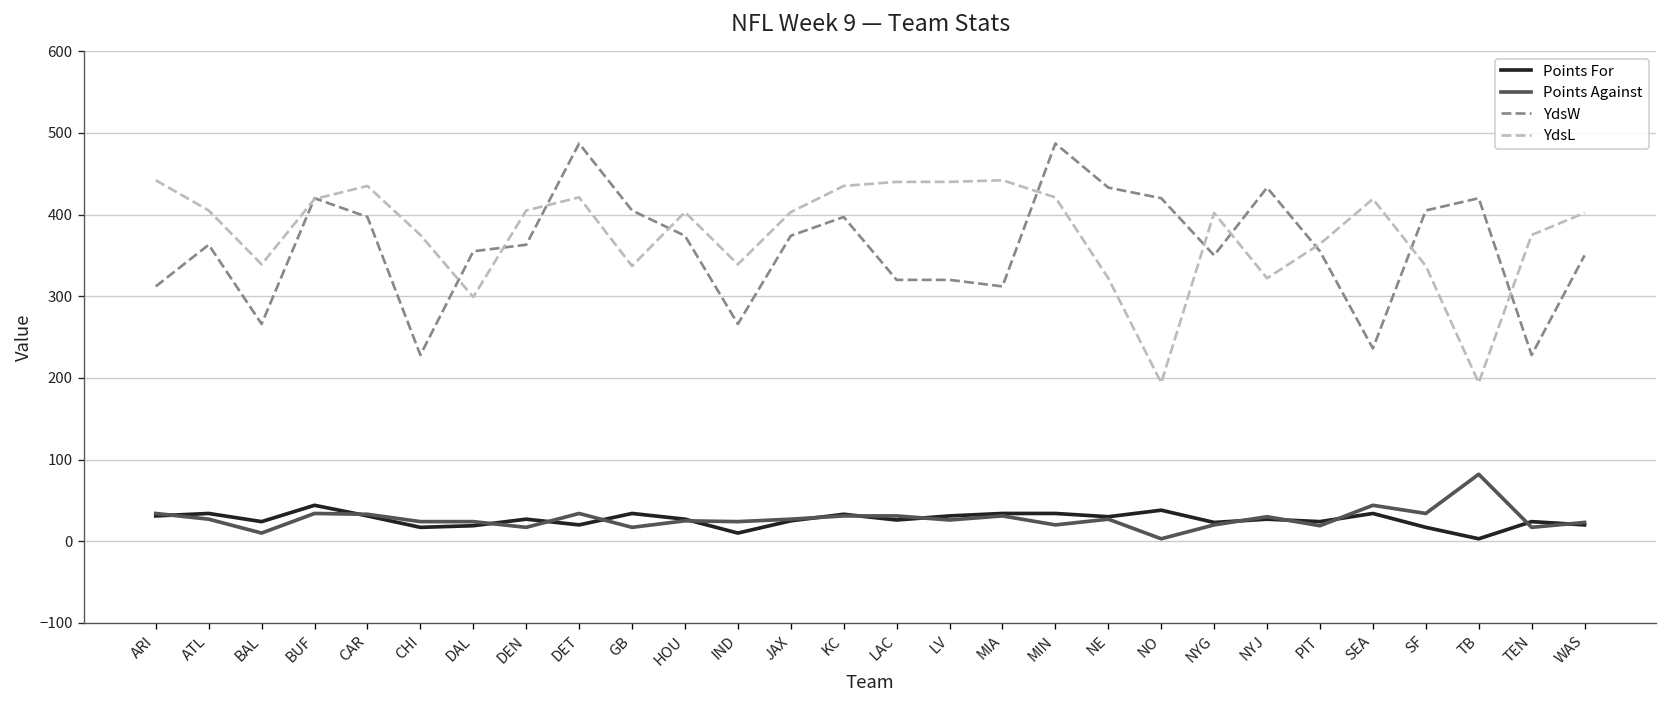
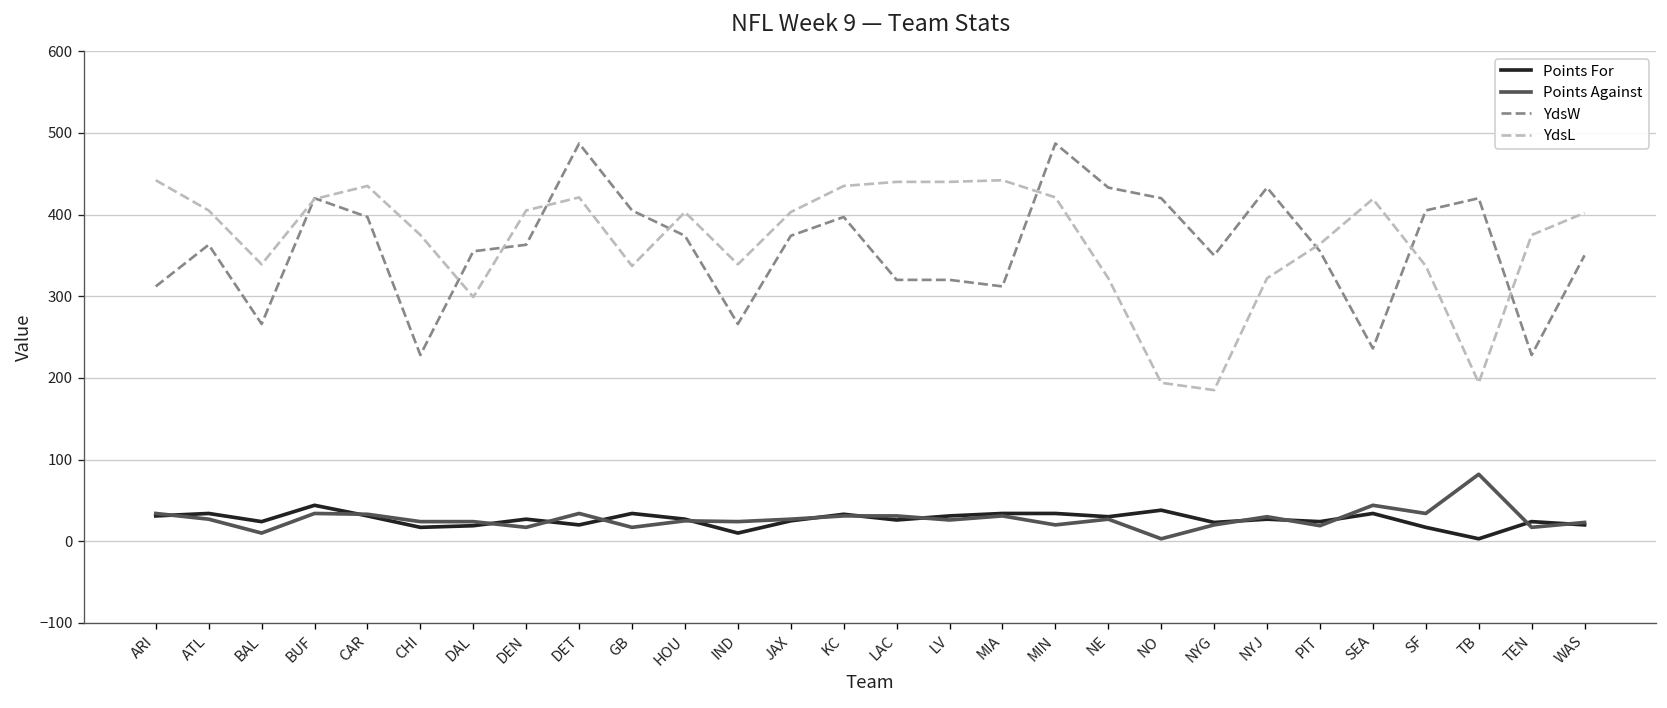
  {
    "Points For": {
      "ATL": 30,
      "BAL": 20,
      "BUF": 40,
      "CHI": 20,
      "DAL": 20,
      "DEN": 30,
      "DET": 20,
      "GB": 30,
      "IND": 10,
      "LAC": 30,
      "LV": 30,
      "MIN": 30,
      "NO": 40,
      "PIT": 20,
      "SEA": 30,
      "SF": 20,
      "TB": 0,
      "TEN": 20
    },
    "Points Against": {
      "ATL": 30,
      "BAL": 10,
      "BUF": 30,
      "CHI": 20,
      "DAL": 20,
      "DEN": 20,
      "DET": 30,
      "GB": 20,
      "IND": 20,
      "LAC": 30,
      "LV": 30,
      "MIN": 20,
      "NO": 0,
      "PIT": 20,
      "SEA": 40,
      "SF": 30,
      "TB": 80,
      "TEN": 20
    },
    "YdsW": {
      "ARI": 310,
      "ATL": 360,
      "BAL": 270,
      "CAR": 400,
      "CHI": 230,
      "DAL": 360,
      "DEN": 360,
      "DET": 490,
      "GB": 410,
      "HOU": 370,
      "IND": 270,
      "JAX": 370,
      "KC": 400,
      "LAC": 320,
      "LV": 320,
      "MIA": 310,
      "MIN": 490,
      "NE": 430,
      "NO": 420,
      "NYG": 350,
      "NYJ": 430,
      "PIT": 360,
      "SEA": 240,
      "SF": 410,
      "TB": 420,
      "TEN": 230,
      "WAS": 350
    },
    "YdsL": {
      "ARI": 440,
      "ATL": 410,
      "BAL": 340,
      "CAR": 440,
      "CHI": 380,
      "DAL": 300,
      "DEN": 410,
      "DET": 420,
      "GB": 340,
      "HOU": 400,
      "IND": 340,
      "JAX": 400,
      "KC": 440,
      "LAC": 440,
      "LV": 440,
      "MIA": 440,
      "MIN": 420,
      "NE": 320,
      "NO": 190,
-     "NYG": 400,
+     "NYG": 190,
      "NYJ": 320,
      "PIT": 360,
      "SEA": 420,
      "SF": 340,
      "TB": 190,
      "TEN": 380,
      "WAS": 400
    }
  }
